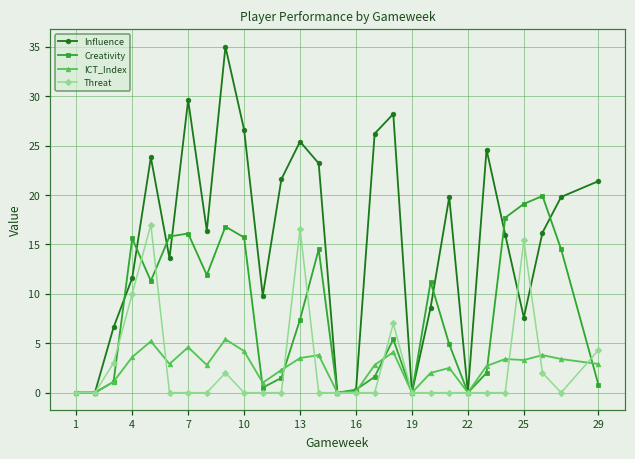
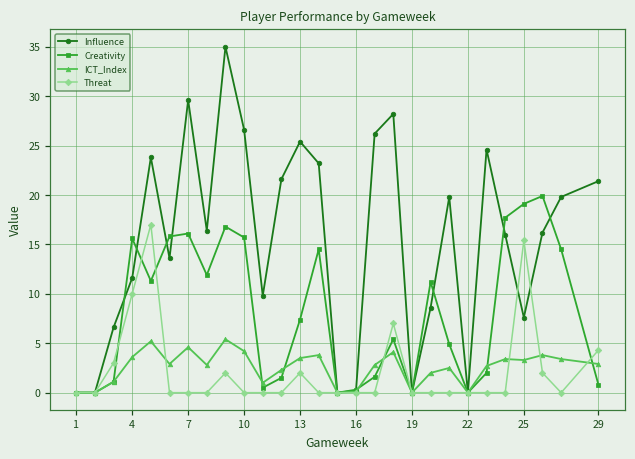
  {
    "Threat": {
      "4": 10,
      "7": 0,
      "10": 0,
-     "13": 17,
+     "13": 2,
      "25": 15,
      "29": 4
    }
  }
